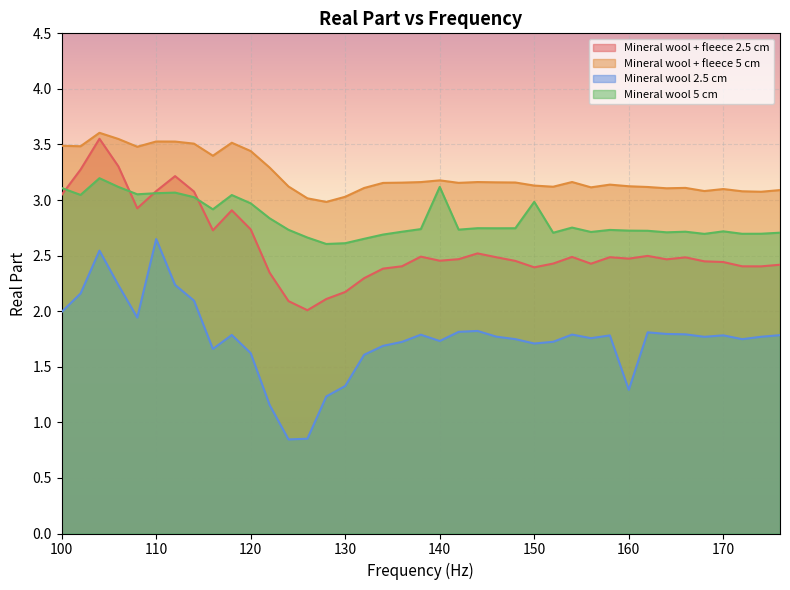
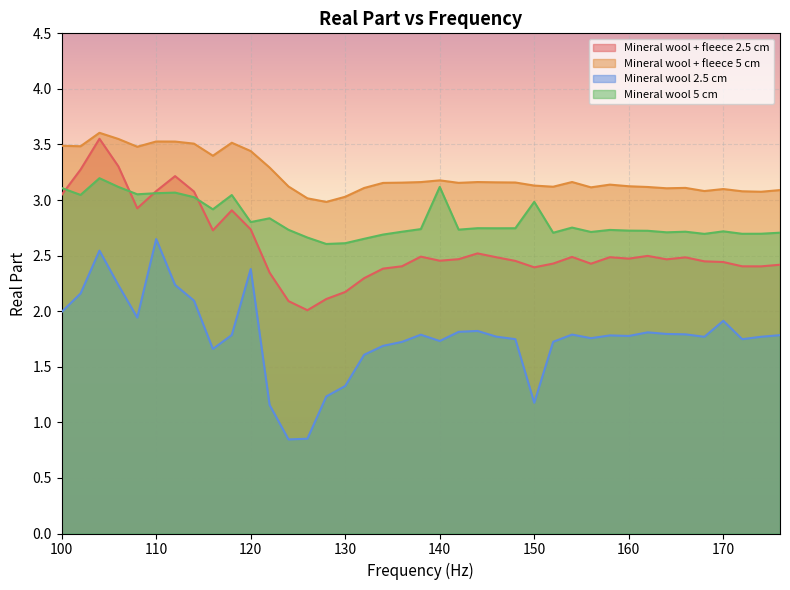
  {
    "Mineral wool 2.5 cm": {
      "100": 1.99,
      "110": 2.65,
-     "120": 1.62,
+     "120": 2.38,
      "130": 1.33,
      "140": 1.73,
-     "150": 1.71,
-     "160": 1.29,
-     "170": 1.78
+     "150": 1.18,
+     "160": 1.78,
+     "170": 1.91
    },
    "Mineral wool 5 cm": {
      "100": 3.11,
-     "120": 2.97,
+     "120": 2.80,
      "130": 2.61,
      "140": 3.12,
      "150": 2.98,
      "160": 2.73,
      "170": 2.72
    }
  }
